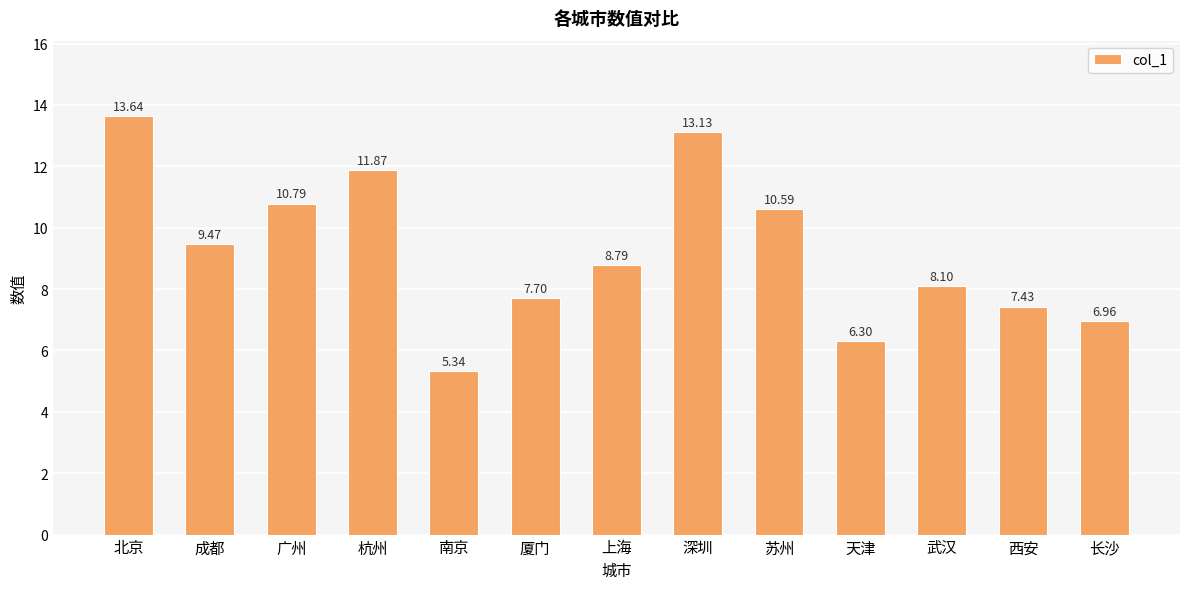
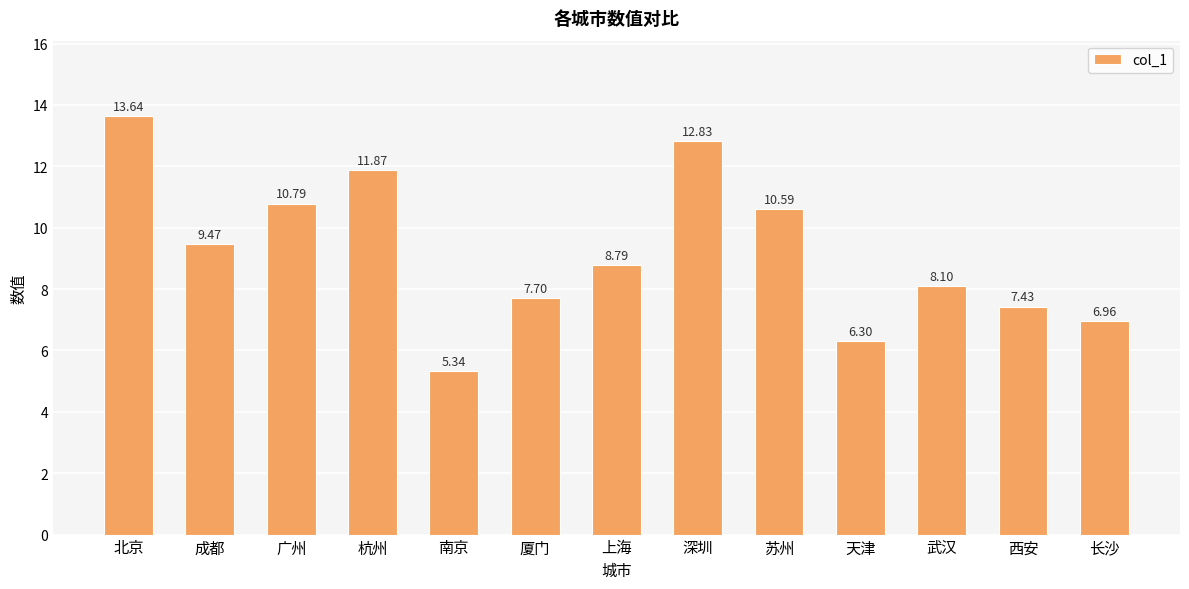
  {
    "北京": 13.64,
    "成都": 9.47,
    "广州": 10.79,
    "杭州": 11.87,
    "南京": 5.34,
    "厦门": 7.70,
    "上海": 8.79,
-   "深圳": 13.13,
+   "深圳": 12.83,
    "苏州": 10.59,
    "天津": 6.30,
    "武汉": 8.10,
    "西安": 7.43,
    "长沙": 6.96
  }
